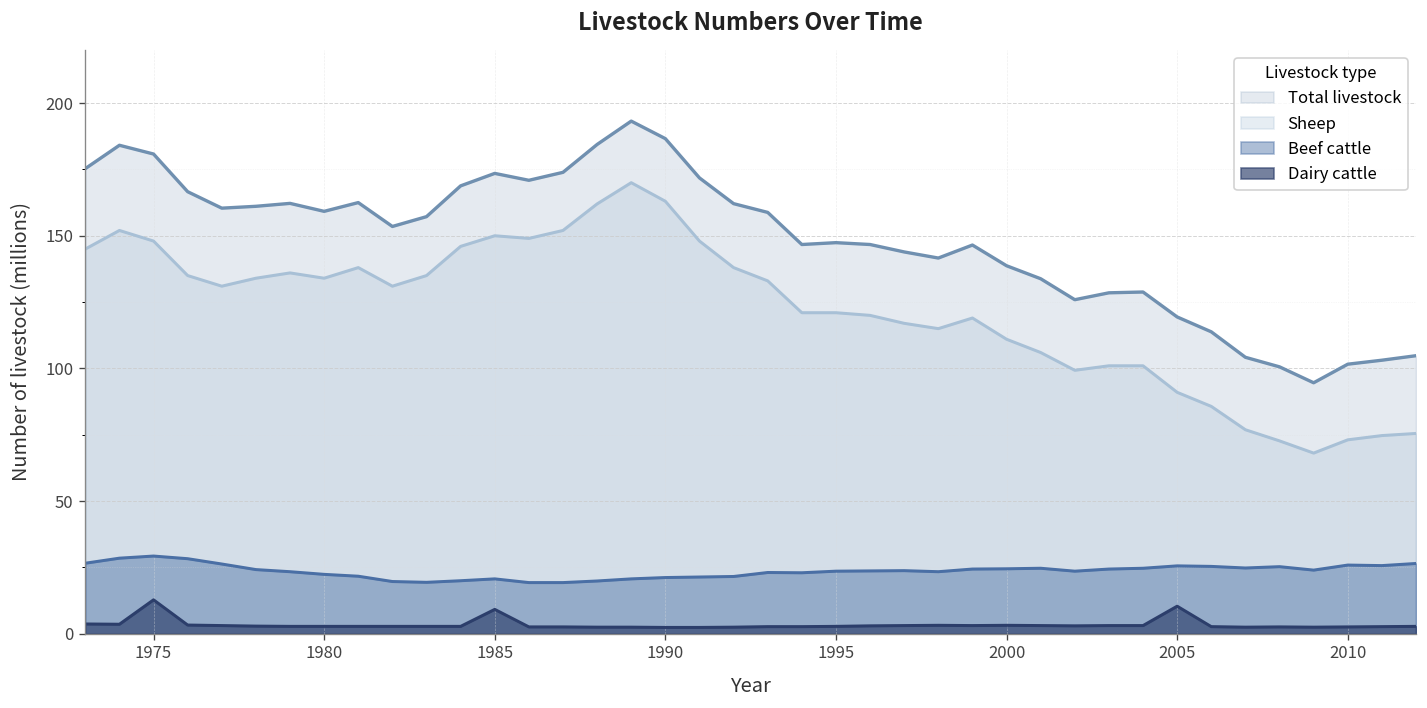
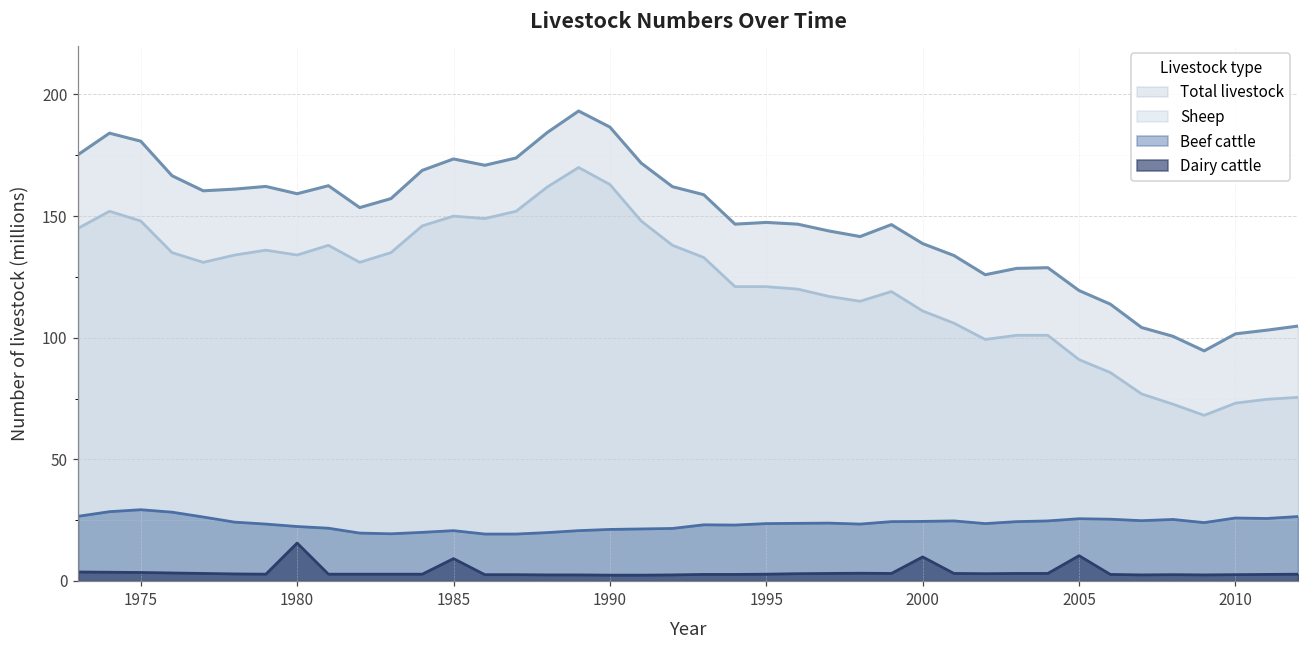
  {
    "Dairy cattle": {
-     "1975": 13,
-     "1980": 3,
+     "1975": 4,
+     "1980": 16,
      "1985": 9,
      "1990": 2,
      "1995": 3,
-     "2000": 3,
+     "2000": 10,
      "2005": 10,
      "2010": 3
    }
  }
